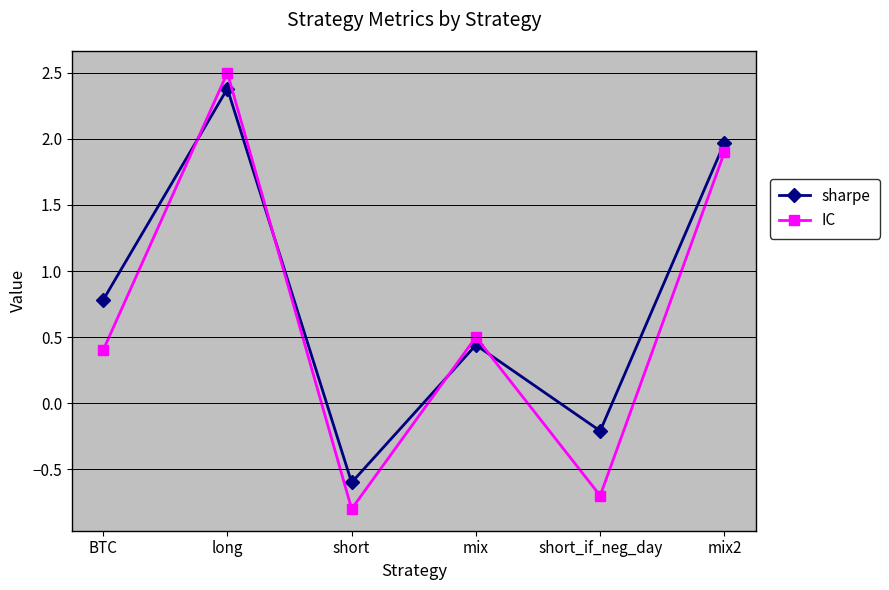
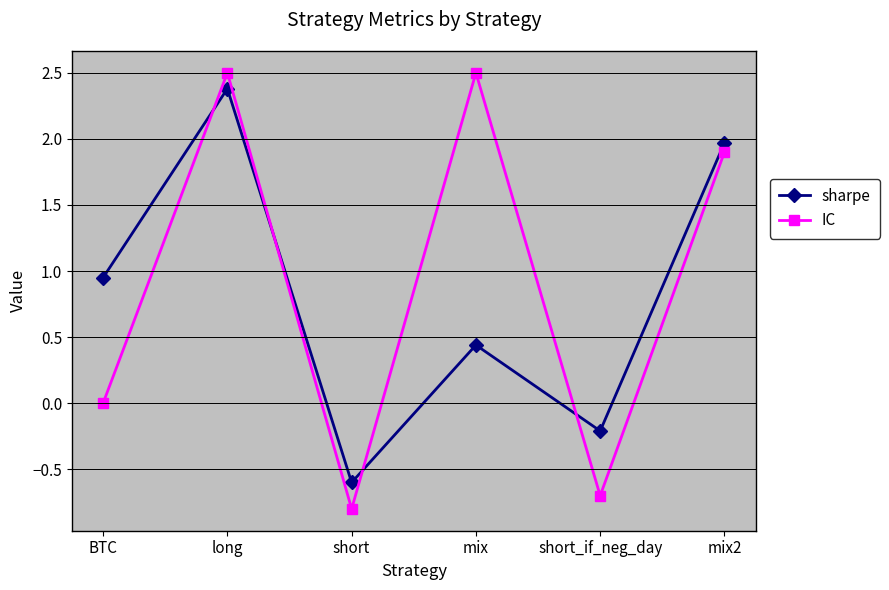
  {
    "sharpe": {
-     "BTC": 0.78,
+     "BTC": 0.95,
      "long": 2.38,
      "short": -0.60,
      "mix": 0.44,
      "short_if_neg_day": -0.21,
      "mix2": 1.97
    },
    "IC": {
-     "BTC": 0.4,
+     "BTC": 0.0,
      "long": 2.5,
      "short": -0.8,
-     "mix": 0.5,
+     "mix": 2.5,
      "short_if_neg_day": -0.7,
      "mix2": 1.9
    }
  }
